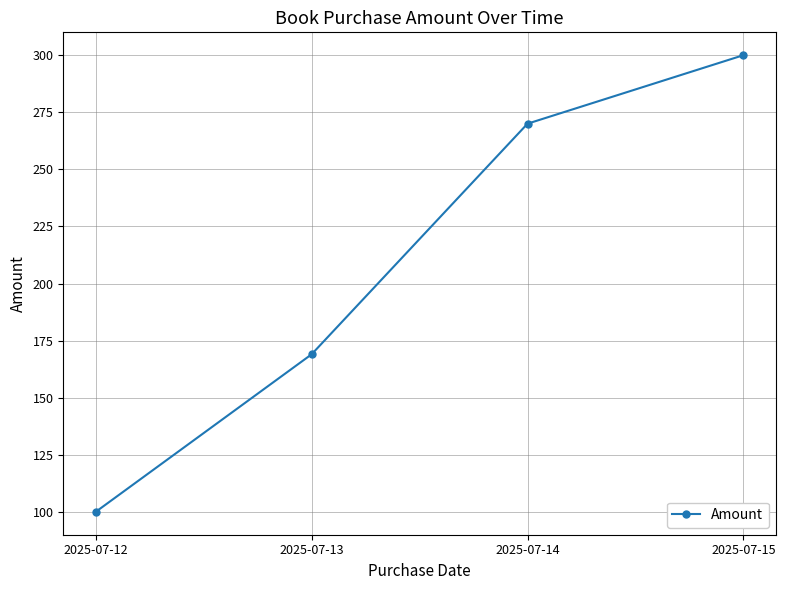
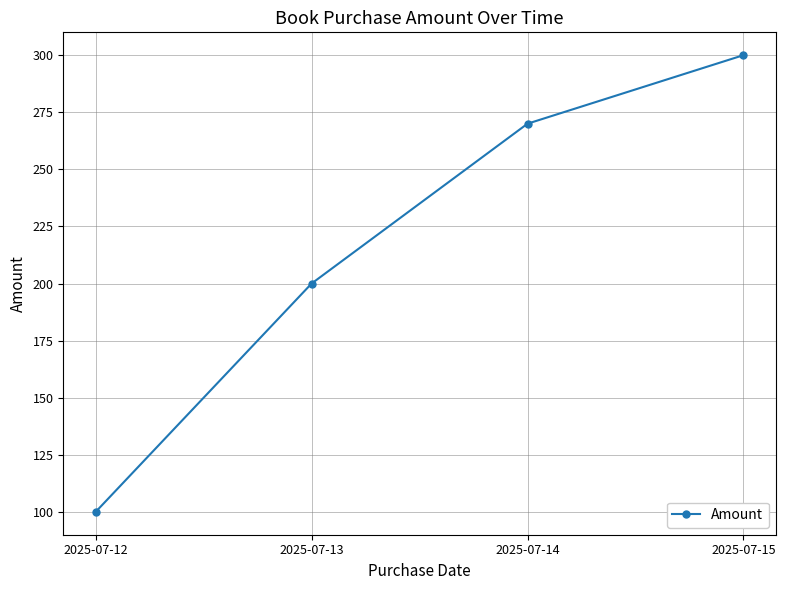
  {
    "2025-07-12": 100,
-   "2025-07-13": 169,
+   "2025-07-13": 200,
    "2025-07-14": 270,
    "2025-07-15": 300
  }
